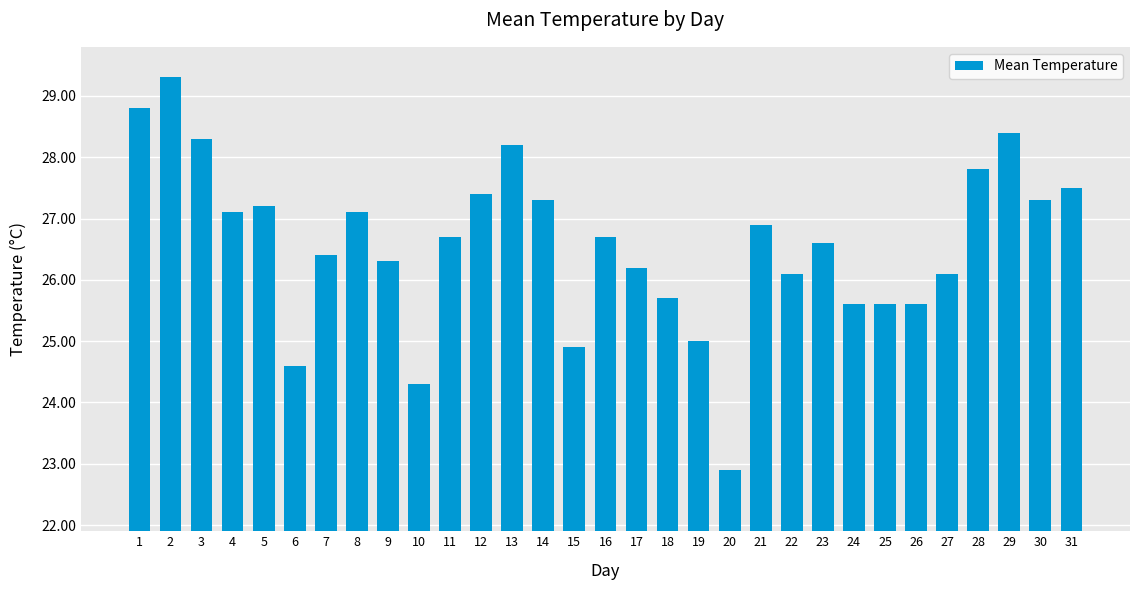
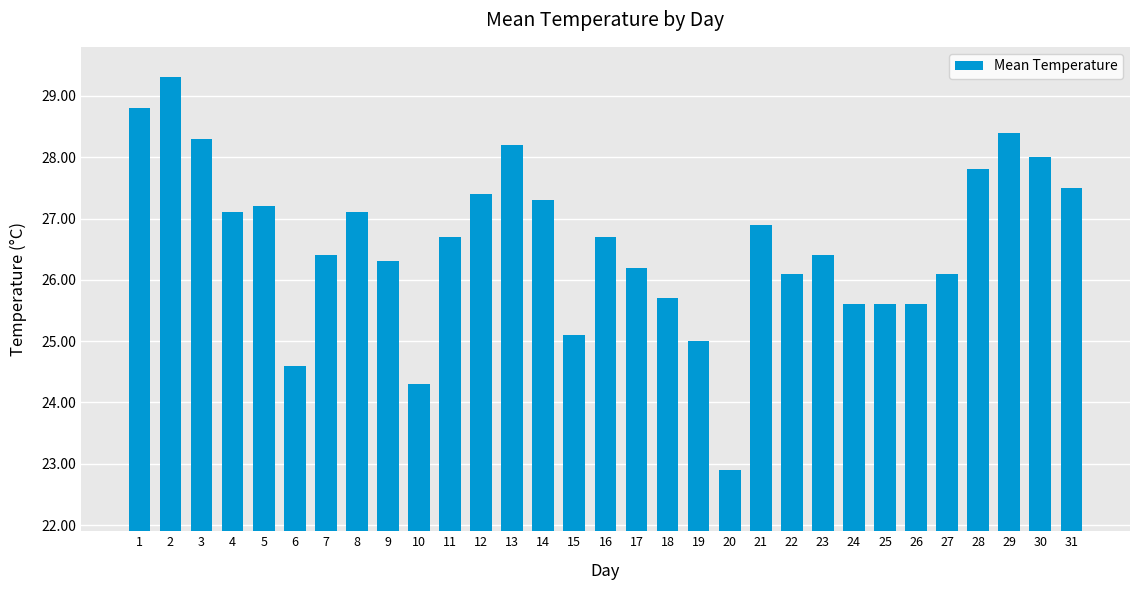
  {
    "1": 28.8,
    "2": 29.3,
    "3": 28.3,
    "4": 27.1,
    "5": 27.2,
    "6": 24.6,
    "7": 26.4,
    "8": 27.1,
    "9": 26.3,
    "10": 24.3,
    "11": 26.7,
    "12": 27.4,
    "13": 28.2,
    "14": 27.3,
-   "15": 24.9,
+   "15": 25.1,
    "16": 26.7,
    "17": 26.2,
    "18": 25.7,
    "19": 25.0,
    "20": 22.9,
    "21": 26.9,
    "22": 26.1,
-   "23": 26.6,
+   "23": 26.4,
    "24": 25.6,
    "25": 25.6,
    "26": 25.6,
    "27": 26.1,
    "28": 27.8,
    "29": 28.4,
-   "30": 27.3,
+   "30": 28.0,
    "31": 27.5
  }
